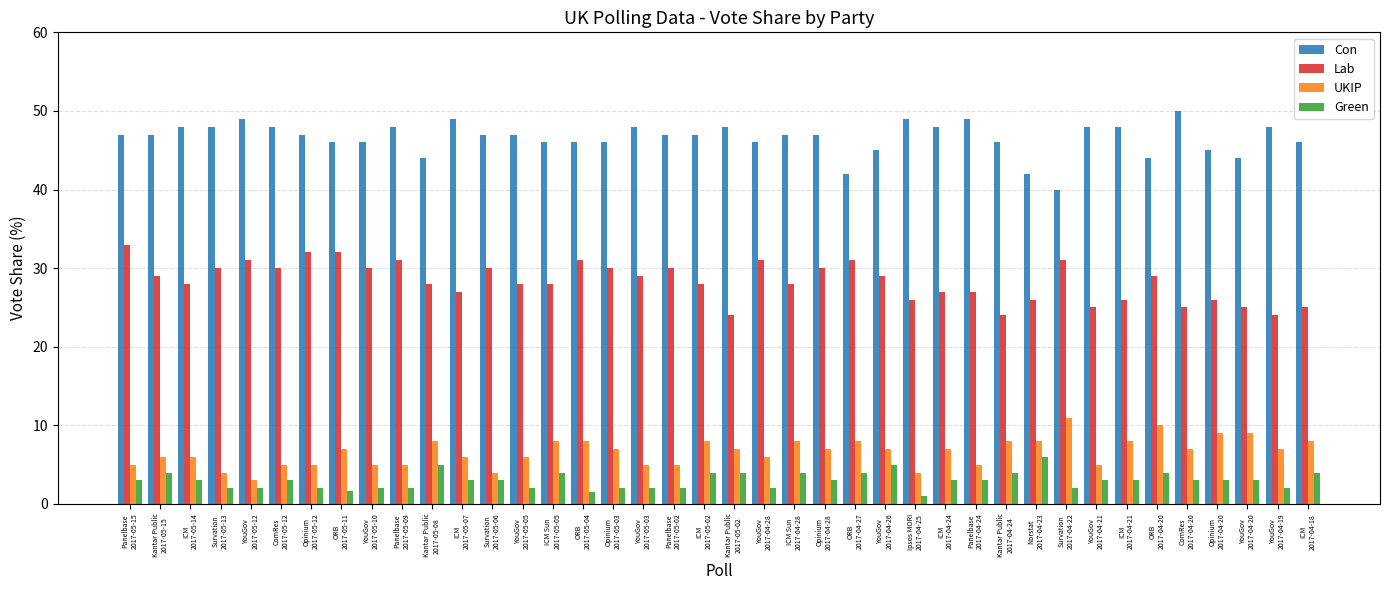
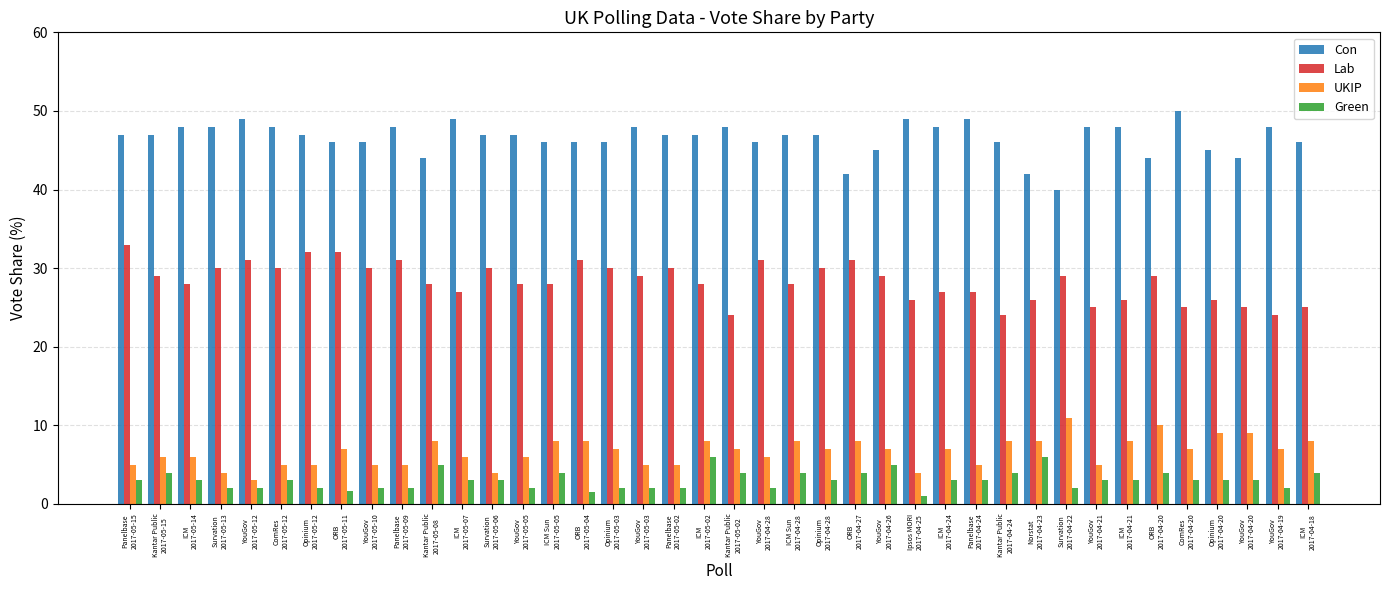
  {
    "Con": {
      "Panelbase 2017-05-15": 47,
      "Kantar Public 2017-05-15": 47,
      "ICM 2017-05-14": 48,
      "Survation 2017-05-13": 48,
      "YouGov 2017-05-12": 49,
      "ComRes 2017-05-12": 48,
      "Opinium 2017-05-12": 47,
      "ORB 2017-05-11": 46,
      "YouGov 2017-05-10": 46,
      "Panelbase 2017-05-09": 48,
      "Kantar Public 2017-05-08": 44,
      "ICM 2017-05-07": 49,
      "Survation 2017-05-06": 47,
      "YouGov 2017-05-05": 47,
      "ICM Sun 2017-05-05": 46,
      "ORB 2017-05-04": 46,
      "Opinium 2017-05-03": 46,
      "YouGov 2017-05-03": 48,
      "Panelbase 2017-05-02": 47,
      "ICM 2017-05-02": 47,
      "Kantar Public 2017-05-02": 48,
      "YouGov 2017-04-28": 46,
      "ICM Sun 2017-04-28": 47,
      "Opinium 2017-04-28": 47,
      "ORB 2017-04-27": 42,
      "YouGov 2017-04-26": 45,
      "Ipsos MORI 2017-04-25": 49,
      "ICM 2017-04-24": 48,
      "Panelbase 2017-04-24": 49,
      "Kantar Public 2017-04-24": 46,
      "Norstat 2017-04-23": 42,
      "Survation 2017-04-22": 40,
      "YouGov 2017-04-21": 48,
      "ICM 2017-04-21": 48,
      "ORB 2017-04-20": 44,
      "ComRes 2017-04-20": 50,
      "Opinium 2017-04-20": 45,
      "YouGov 2017-04-20": 44,
      "YouGov 2017-04-19": 48,
      "ICM 2017-04-18": 46
    },
    "Lab": {
      "Panelbase 2017-05-15": 33,
      "Kantar Public 2017-05-15": 29,
      "ICM 2017-05-14": 28,
      "Survation 2017-05-13": 30,
      "YouGov 2017-05-12": 31,
      "ComRes 2017-05-12": 30,
      "Opinium 2017-05-12": 32,
      "ORB 2017-05-11": 32,
      "YouGov 2017-05-10": 30,
      "Panelbase 2017-05-09": 31,
      "Kantar Public 2017-05-08": 28,
      "ICM 2017-05-07": 27,
      "Survation 2017-05-06": 30,
      "YouGov 2017-05-05": 28,
      "ICM Sun 2017-05-05": 28,
      "ORB 2017-05-04": 31,
      "Opinium 2017-05-03": 30,
      "YouGov 2017-05-03": 29,
      "Panelbase 2017-05-02": 30,
      "ICM 2017-05-02": 28,
      "Kantar Public 2017-05-02": 24,
      "YouGov 2017-04-28": 31,
      "ICM Sun 2017-04-28": 28,
      "Opinium 2017-04-28": 30,
      "ORB 2017-04-27": 31,
      "YouGov 2017-04-26": 29,
      "Ipsos MORI 2017-04-25": 26,
      "ICM 2017-04-24": 27,
      "Panelbase 2017-04-24": 27,
      "Kantar Public 2017-04-24": 24,
      "Norstat 2017-04-23": 26,
-     "Survation 2017-04-22": 31,
+     "Survation 2017-04-22": 29,
      "YouGov 2017-04-21": 25,
      "ICM 2017-04-21": 26,
      "ORB 2017-04-20": 29,
      "ComRes 2017-04-20": 25,
      "Opinium 2017-04-20": 26,
      "YouGov 2017-04-20": 25,
      "YouGov 2017-04-19": 24,
      "ICM 2017-04-18": 25
    },
    "UKIP": {
      "Panelbase 2017-05-15": 5,
      "Kantar Public 2017-05-15": 6,
      "ICM 2017-05-14": 6,
      "Survation 2017-05-13": 4,
      "YouGov 2017-05-12": 3,
      "ComRes 2017-05-12": 5,
      "Opinium 2017-05-12": 5,
      "ORB 2017-05-11": 7,
      "YouGov 2017-05-10": 5,
      "Panelbase 2017-05-09": 5,
      "Kantar Public 2017-05-08": 8,
      "ICM 2017-05-07": 6,
      "Survation 2017-05-06": 4,
      "YouGov 2017-05-05": 6,
      "ICM Sun 2017-05-05": 8,
      "ORB 2017-05-04": 8,
      "Opinium 2017-05-03": 7,
      "YouGov 2017-05-03": 5,
      "Panelbase 2017-05-02": 5,
      "ICM 2017-05-02": 8,
      "Kantar Public 2017-05-02": 7,
      "YouGov 2017-04-28": 6,
      "ICM Sun 2017-04-28": 8,
      "Opinium 2017-04-28": 7,
      "ORB 2017-04-27": 8,
      "YouGov 2017-04-26": 7,
      "Ipsos MORI 2017-04-25": 4,
      "ICM 2017-04-24": 7,
      "Panelbase 2017-04-24": 5,
      "Kantar Public 2017-04-24": 8,
      "Norstat 2017-04-23": 8,
      "Survation 2017-04-22": 11,
      "YouGov 2017-04-21": 5,
      "ICM 2017-04-21": 8,
      "ORB 2017-04-20": 10,
      "ComRes 2017-04-20": 7,
      "Opinium 2017-04-20": 9,
      "YouGov 2017-04-20": 9,
      "YouGov 2017-04-19": 7,
      "ICM 2017-04-18": 8
    },
    "Green": {
      "Panelbase 2017-05-15": 3,
      "Kantar Public 2017-05-15": 4,
      "ICM 2017-05-14": 3,
      "Survation 2017-05-13": 2,
      "YouGov 2017-05-12": 2,
      "ComRes 2017-05-12": 3,
      "Opinium 2017-05-12": 2,
      "ORB 2017-05-11": 2,
      "YouGov 2017-05-10": 2,
      "Panelbase 2017-05-09": 2,
      "Kantar Public 2017-05-08": 5,
      "ICM 2017-05-07": 3,
      "Survation 2017-05-06": 3,
      "YouGov 2017-05-05": 2,
      "ICM Sun 2017-05-05": 4,
      "ORB 2017-05-04": 2,
      "Opinium 2017-05-03": 2,
      "YouGov 2017-05-03": 2,
      "Panelbase 2017-05-02": 2,
-     "ICM 2017-05-02": 4,
+     "ICM 2017-05-02": 6,
      "Kantar Public 2017-05-02": 4,
      "YouGov 2017-04-28": 2,
      "ICM Sun 2017-04-28": 4,
      "Opinium 2017-04-28": 3,
      "ORB 2017-04-27": 4,
      "YouGov 2017-04-26": 5,
      "Ipsos MORI 2017-04-25": 1,
      "ICM 2017-04-24": 3,
      "Panelbase 2017-04-24": 3,
      "Kantar Public 2017-04-24": 4,
      "Norstat 2017-04-23": 6,
      "Survation 2017-04-22": 2,
      "YouGov 2017-04-21": 3,
      "ICM 2017-04-21": 3,
      "ORB 2017-04-20": 4,
      "ComRes 2017-04-20": 3,
      "Opinium 2017-04-20": 3,
      "YouGov 2017-04-20": 3,
      "YouGov 2017-04-19": 2,
      "ICM 2017-04-18": 4
    }
  }
